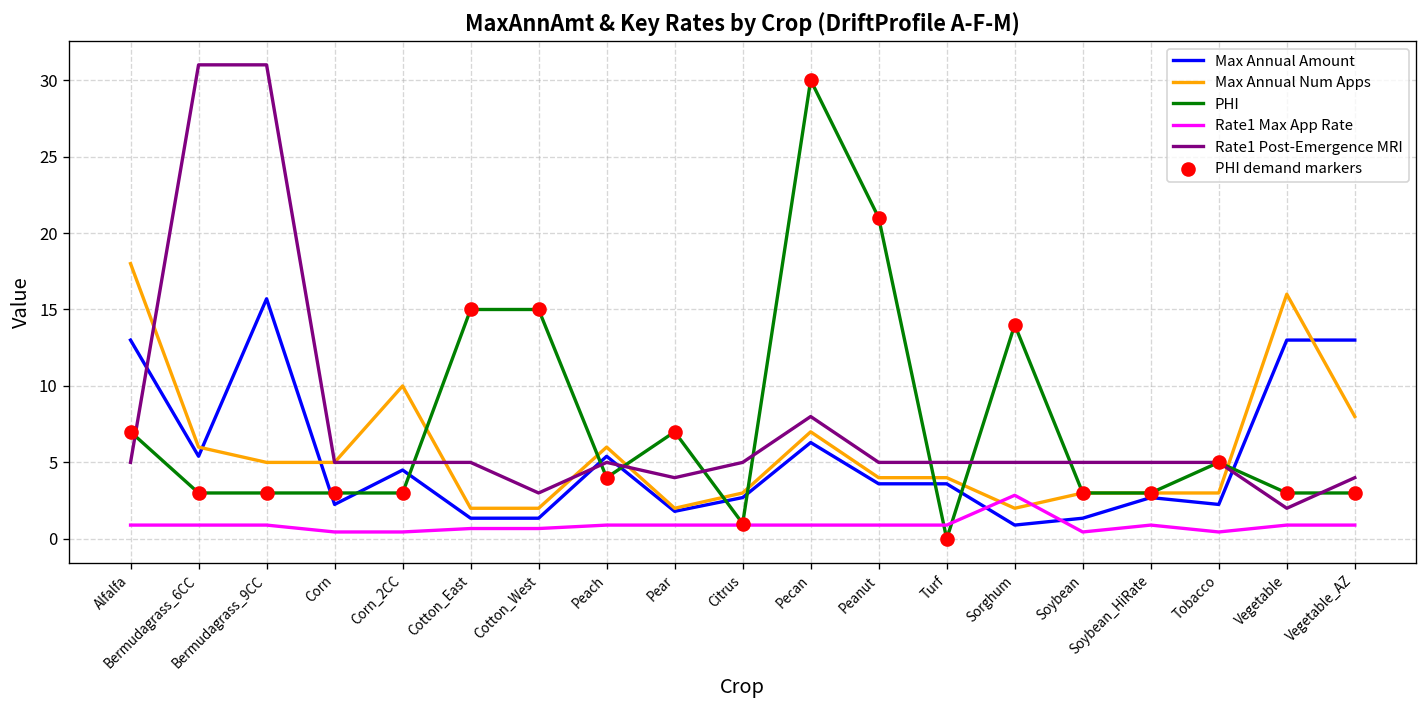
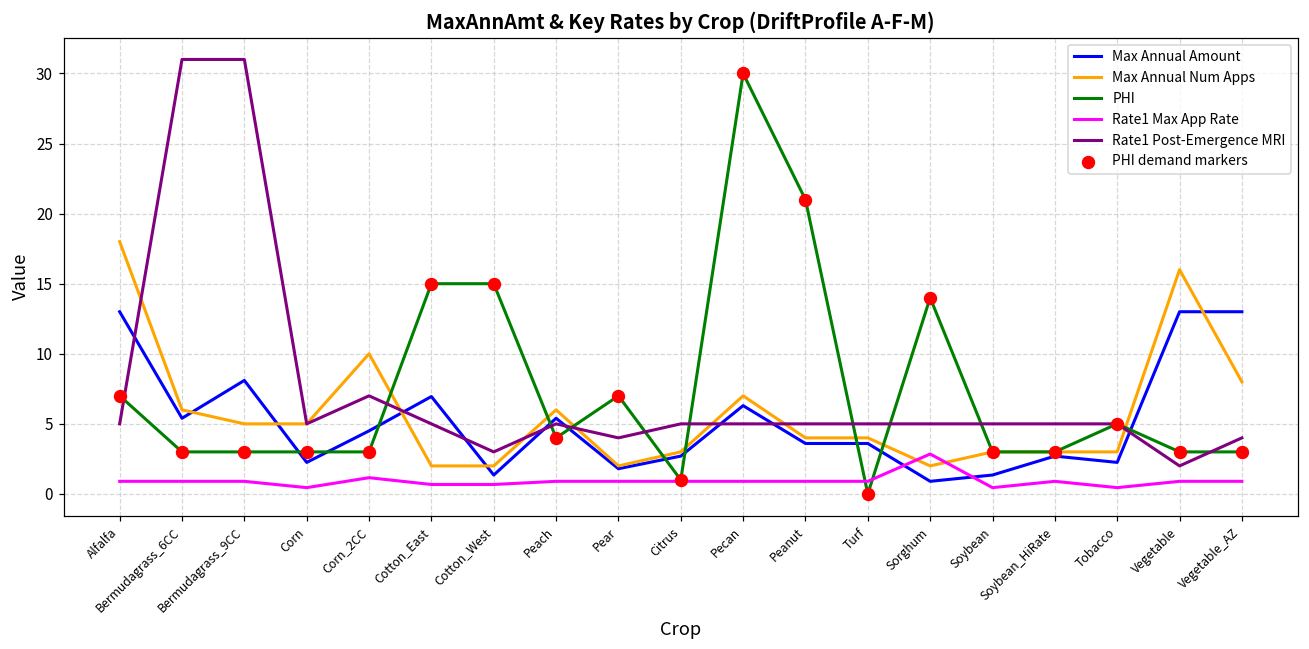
  {
    "Max Annual Amount": {
      "Alfalfa": 13.0,
      "Bermudagrass_6CC": 5.4,
-     "Bermudagrass_9CC": 15.7,
+     "Bermudagrass_9CC": 8.1,
      "Corn": 2.3,
      "Corn_2CC": 4.5,
-     "Cotton_East": 1.4,
+     "Cotton_East": 7.0,
      "Cotton_West": 1.4,
      "Peach": 5.4,
      "Citrus": 2.7,
      "Pecan": 6.3,
      "Peanut": 3.6,
      "Turf": 3.6,
      "Sorghum": 0.9,
      "Soybean": 1.4,
      "Soybean_HiRate": 2.7,
      "Tobacco": 2.3,
      "Vegetable": 13.0,
      "Vegetable_AZ": 13.0
    },
    "Max Annual Num Apps": {
      "Alfalfa": 18.0,
      "Bermudagrass_6CC": 6.0,
      "Bermudagrass_9CC": 5.0,
      "Corn_2CC": 10.0,
      "Cotton_East": 2.0,
      "Cotton_West": 2.0,
      "Peach": 6.0,
      "Citrus": 3.0,
      "Pecan": 7.0,
      "Peanut": 4.0,
      "Turf": 4.0,
      "Sorghum": 2.0,
      "Tobacco": 3.0,
      "Vegetable": 16.0,
      "Vegetable_AZ": 8.0
    },
    "PHI demand markers": {
      "Alfalfa": 7.0,
      "Bermudagrass_6CC": 3.0,
      "Bermudagrass_9CC": 3.0,
      "Corn": 3.0,
      "Corn_2CC": 3.0,
      "Cotton_East": 15.0,
      "Cotton_West": 15.0,
      "Peach": 4.0,
      "Pear": 7.0,
      "Pecan": 30.0,
      "Peanut": 21.0,
      "Turf": 0.0,
      "Sorghum": 14.0,
      "Vegetable": 3.0,
      "Vegetable_AZ": 3.0
    },
    "Rate1 Max App Rate": {
      "Alfalfa": 0.9,
      "Bermudagrass_6CC": 0.9,
      "Bermudagrass_9CC": 0.9,
      "Corn": 0.5,
-     "Corn_2CC": 0.5,
+     "Corn_2CC": 1.2,
      "Cotton_East": 0.7,
      "Cotton_West": 0.7,
      "Peach": 0.9,
      "Pear": 0.9,
      "Pecan": 0.9,
      "Peanut": 0.9,
      "Turf": 0.9,
      "Sorghum": 2.9,
      "Soybean": 0.5,
      "Soybean_HiRate": 0.9,
      "Tobacco": 0.5,
      "Vegetable": 0.9,
      "Vegetable_AZ": 0.9
    },
    "Rate1 Post-Emergence MRI": {
      "Alfalfa": 5,
      "Bermudagrass_6CC": 31,
      "Bermudagrass_9CC": 31,
-     "Corn_2CC": 5,
+     "Corn_2CC": 7,
      "Cotton_East": 5,
      "Cotton_West": 3,
      "Peach": 5,
      "Pear": 4,
      "Citrus": 5,
-     "Pecan": 8,
+     "Pecan": 5,
      "Peanut": 5,
      "Turf": 5,
      "Sorghum": 5,
      "Soybean": 5,
      "Soybean_HiRate": 5,
      "Vegetable": 2,
      "Vegetable_AZ": 4
    }
  }
